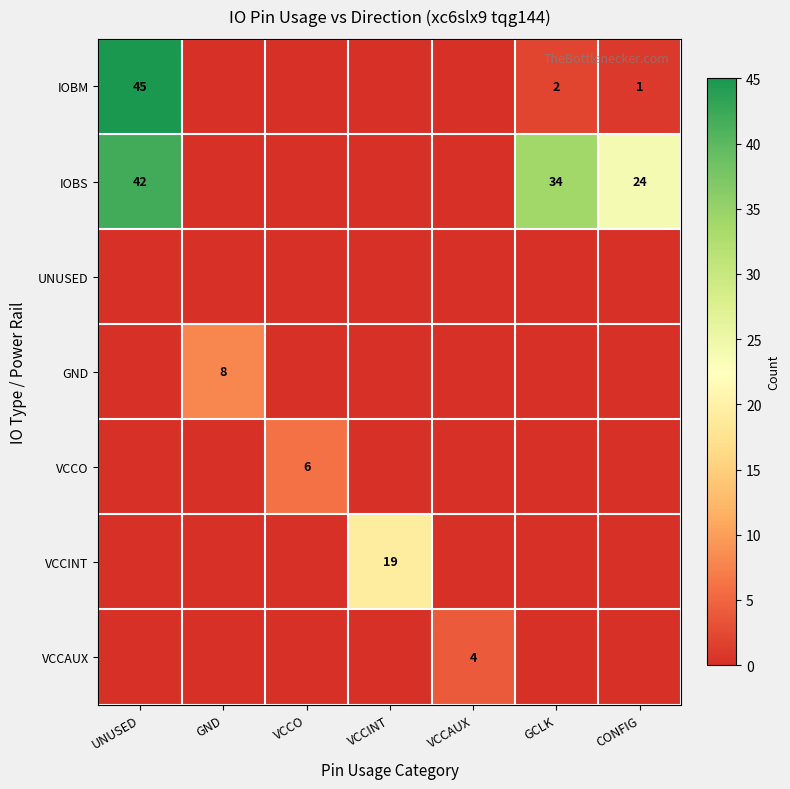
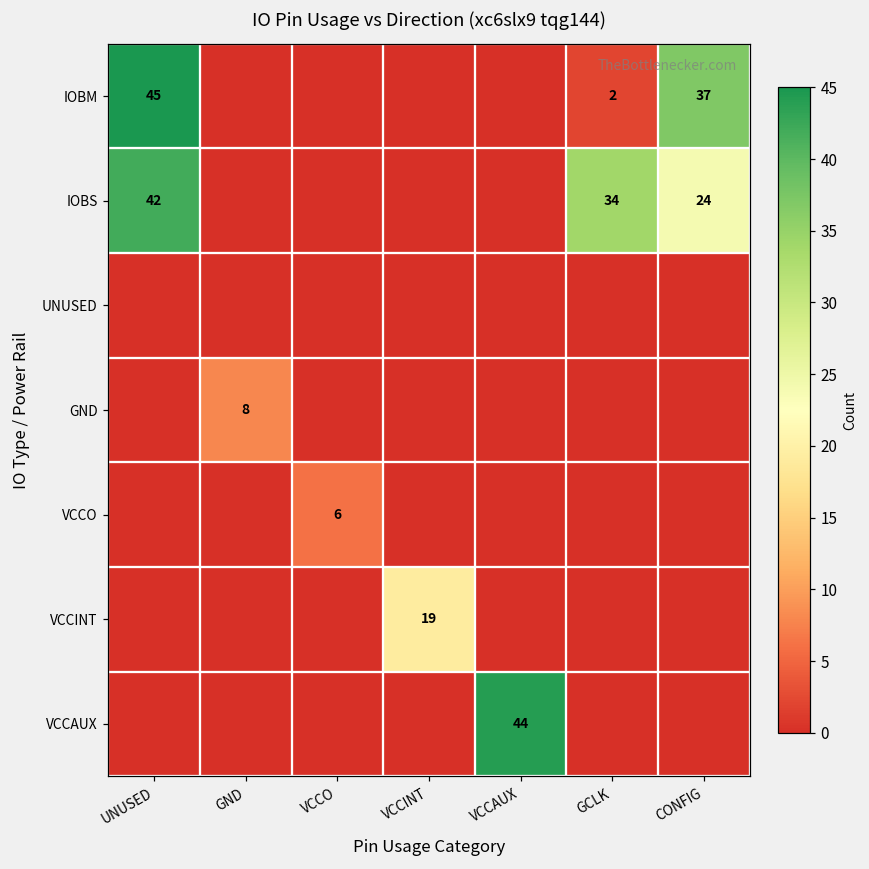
  {
    "IOBM": {
      "UNUSED": 45,
      "GCLK": 2,
-     "CONFIG": 1
+     "CONFIG": 37
    },
    "IOBS": {
      "UNUSED": 42,
      "GCLK": 34,
      "CONFIG": 24
    },
    "GND": {
      "GND": 8
    },
    "VCCO": {
      "VCCO": 6
    },
    "VCCINT": {
      "VCCINT": 19
    },
    "VCCAUX": {
-     "VCCAUX": 4
+     "VCCAUX": 44
    }
  }
